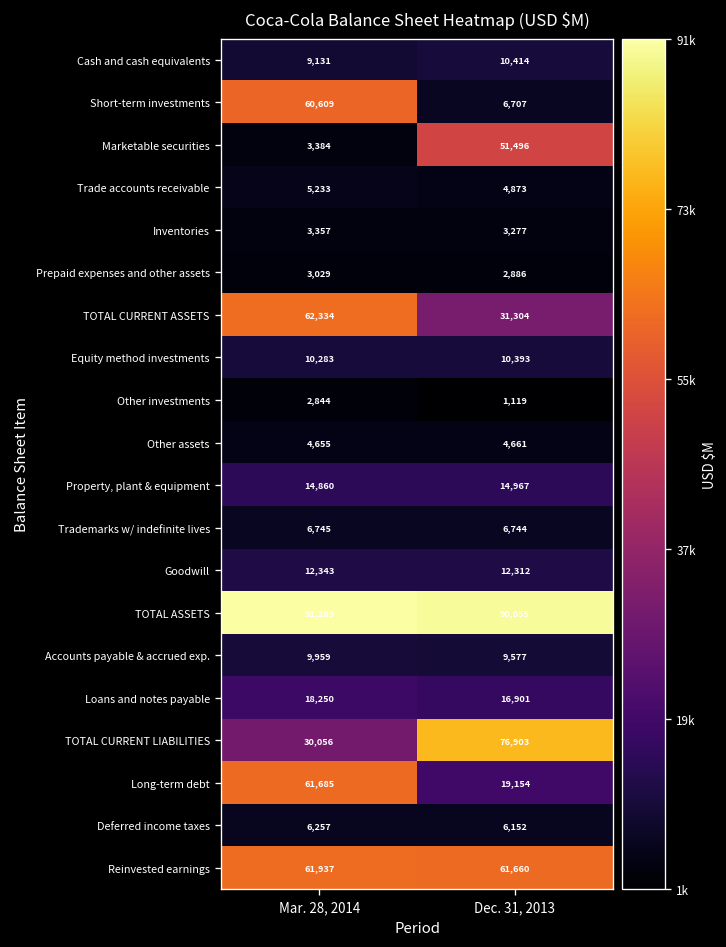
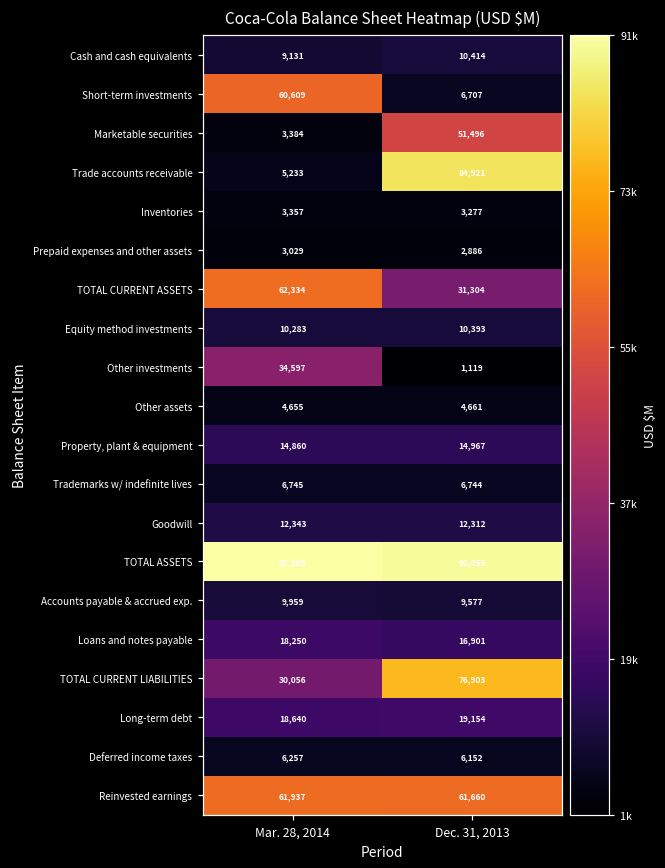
  {
    "Cash and cash equivalents": {
      "Mar. 28, 2014": "9,131",
      "Dec. 31, 2013": "10,414"
    },
    "Short-term investments": {
      "Mar. 28, 2014": "60,609",
      "Dec. 31, 2013": "6,707"
    },
    "Marketable securities": {
      "Mar. 28, 2014": "3,384",
      "Dec. 31, 2013": "51,496"
    },
    "Trade accounts receivable": {
      "Mar. 28, 2014": "5,233",
-     "Dec. 31, 2013": "4,873"
+     "Dec. 31, 2013": "84,921"
    },
    "Inventories": {
      "Mar. 28, 2014": "3,357",
      "Dec. 31, 2013": "3,277"
    },
    "Prepaid expenses and other assets": {
      "Mar. 28, 2014": "3,029",
      "Dec. 31, 2013": "2,886"
    },
    "TOTAL CURRENT ASSETS": {
      "Mar. 28, 2014": "62,334",
      "Dec. 31, 2013": "31,304"
    },
    "Equity method investments": {
      "Mar. 28, 2014": "10,283",
      "Dec. 31, 2013": "10,393"
    },
    "Other investments": {
-     "Mar. 28, 2014": "2,844",
+     "Mar. 28, 2014": "34,597",
      "Dec. 31, 2013": "1,119"
    },
    "Other assets": {
      "Mar. 28, 2014": "4,655",
      "Dec. 31, 2013": "4,661"
    },
    "Property, plant & equipment": {
      "Mar. 28, 2014": "14,860",
      "Dec. 31, 2013": "14,967"
    },
    "Trademarks w/ indefinite lives": {
      "Mar. 28, 2014": "6,745",
      "Dec. 31, 2013": "6,744"
    },
    "Goodwill": {
      "Mar. 28, 2014": "12,343",
      "Dec. 31, 2013": "12,312"
    },
    "TOTAL ASSETS": {
      "Mar. 28, 2014": "91,289",
      "Dec. 31, 2013": "90,055"
    },
    "Accounts payable & accrued exp.": {
      "Mar. 28, 2014": "9,959",
      "Dec. 31, 2013": "9,577"
    },
    "Loans and notes payable": {
      "Mar. 28, 2014": "18,250",
      "Dec. 31, 2013": "16,901"
    },
    "TOTAL CURRENT LIABILITIES": {
      "Mar. 28, 2014": "30,056",
      "Dec. 31, 2013": "76,903"
    },
    "Long-term debt": {
-     "Mar. 28, 2014": "61,685",
+     "Mar. 28, 2014": "18,640",
      "Dec. 31, 2013": "19,154"
    },
    "Deferred income taxes": {
      "Mar. 28, 2014": "6,257",
      "Dec. 31, 2013": "6,152"
    },
    "Reinvested earnings": {
      "Mar. 28, 2014": "61,937",
      "Dec. 31, 2013": "61,660"
    }
  }
